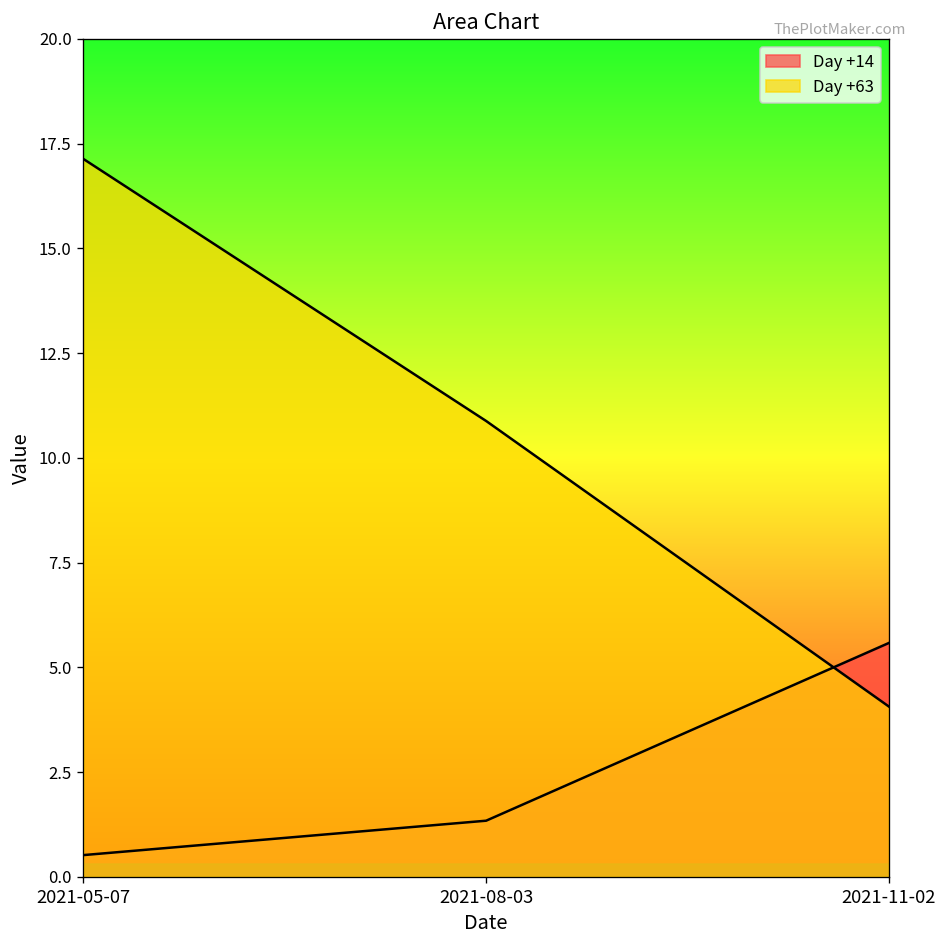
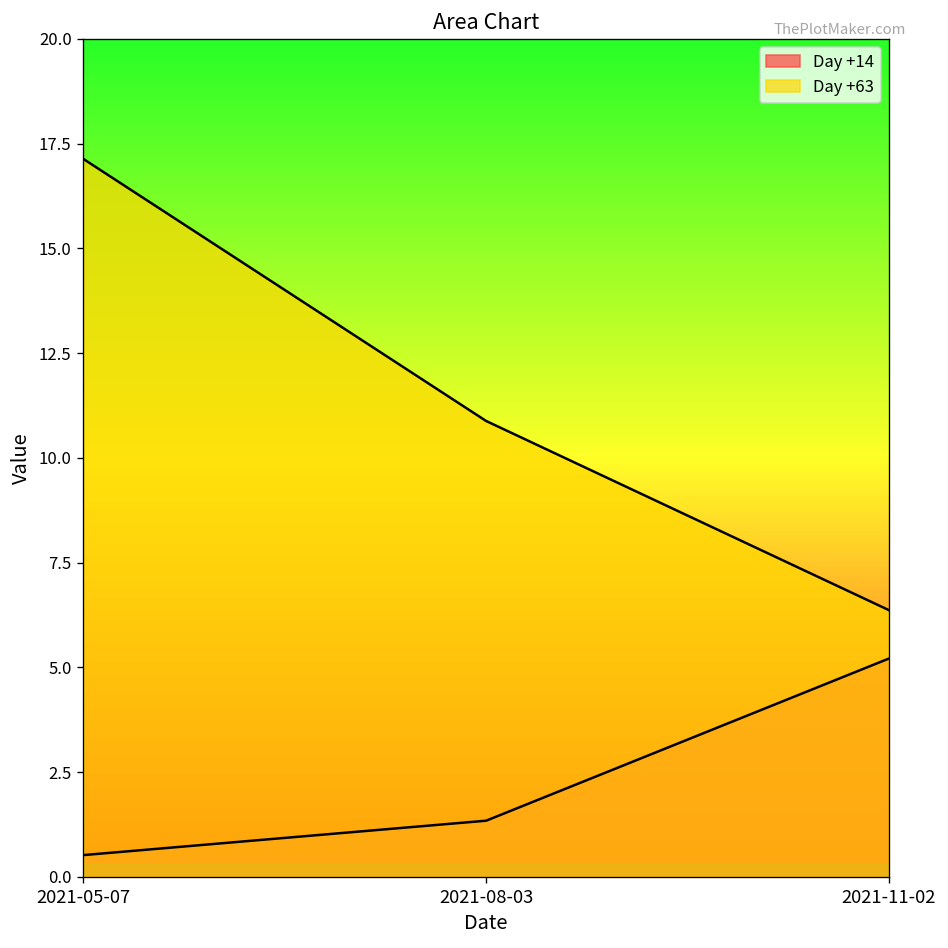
  {
    "Day +14": {
      "2021-05-07": 0.5,
      "2021-08-03": 1.3,
-     "2021-11-02": 5.6
+     "2021-11-02": 5.2
    },
    "Day +63": {
      "2021-05-07": 17.1,
      "2021-08-03": 10.9,
-     "2021-11-02": 4.1
+     "2021-11-02": 6.4
    }
  }
